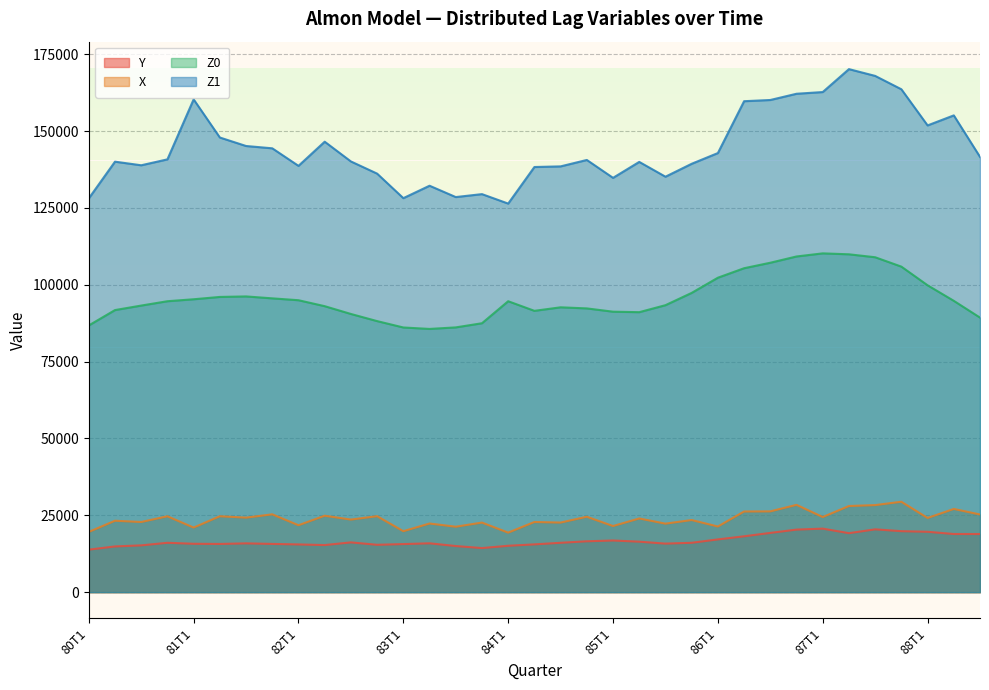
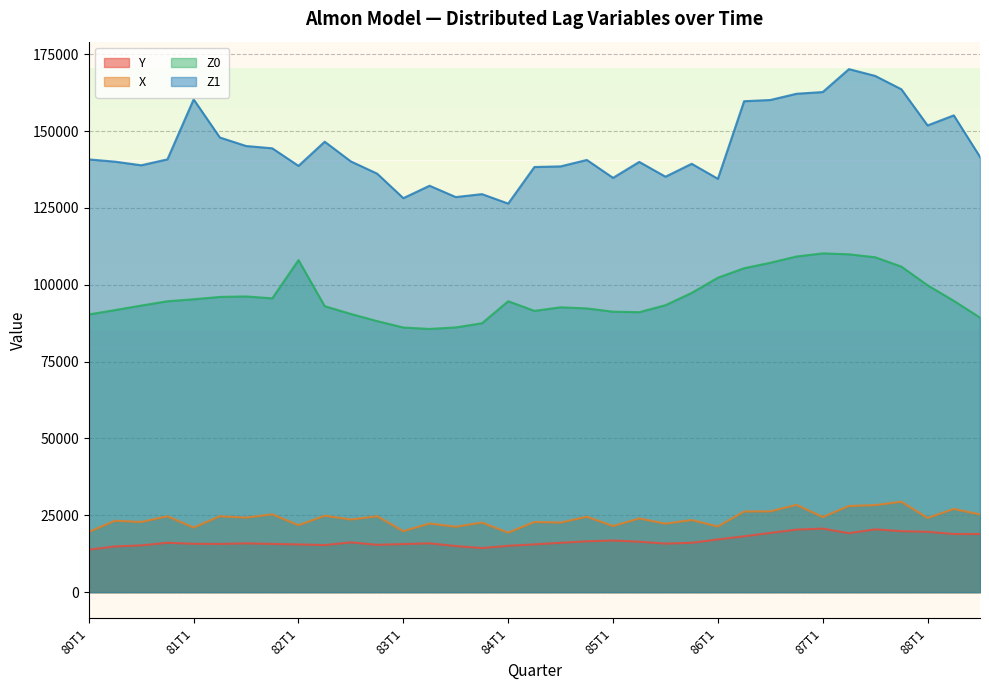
  {
    "Z0": {
-     "80T1": 87000,
+     "80T1": 90000,
      "81T1": 95000,
-     "82T1": 95000,
+     "82T1": 108000,
      "83T1": 86000,
      "84T1": 95000,
      "85T1": 91000,
      "86T1": 102000,
      "87T1": 110000,
      "88T1": 100000
    },
    "Z1": {
-     "80T1": 128000,
+     "80T1": 141000,
      "81T1": 160000,
      "82T1": 139000,
      "83T1": 128000,
      "84T1": 126000,
      "85T1": 135000,
-     "86T1": 143000,
+     "86T1": 134000,
      "87T1": 163000,
      "88T1": 152000
    }
  }
